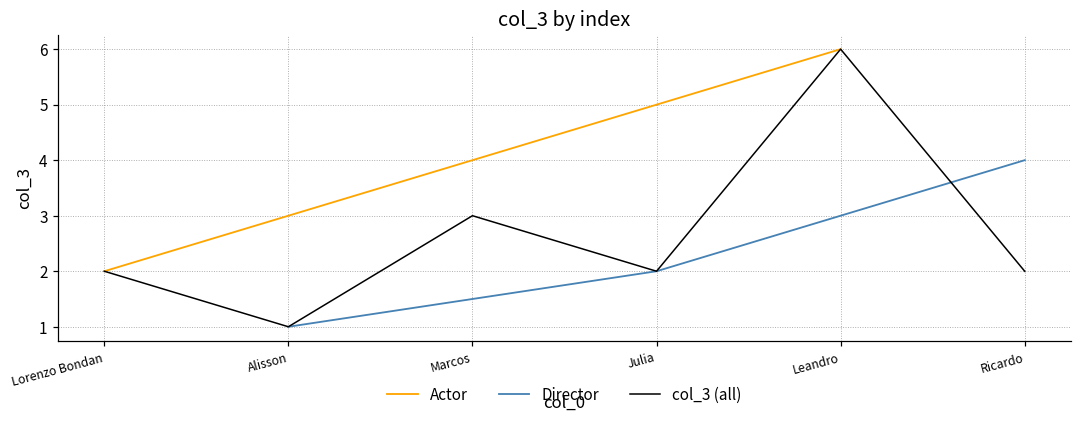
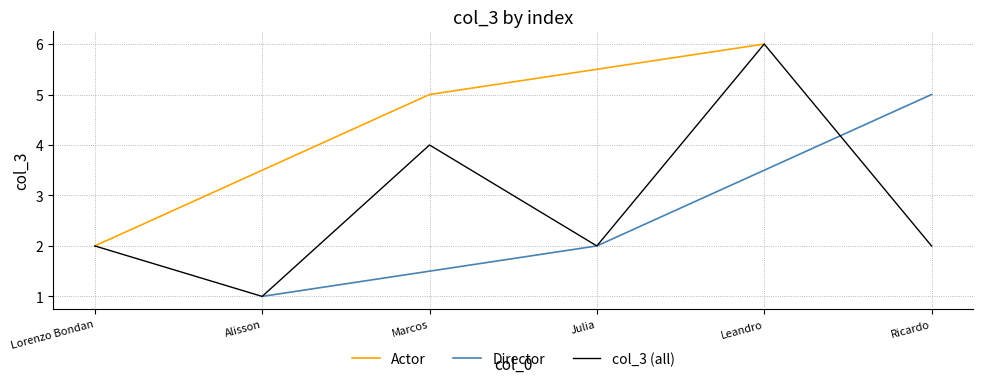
  {
    "Actor": {
-     "Marcos": 4
+     "Marcos": 5
    },
    "Director": {
-     "Ricardo": 4
+     "Ricardo": 5
    },
    "col_3 (all)": {
-     "Marcos": 3,
+     "Marcos": 4,
      "Ricardo": 2
    }
  }
